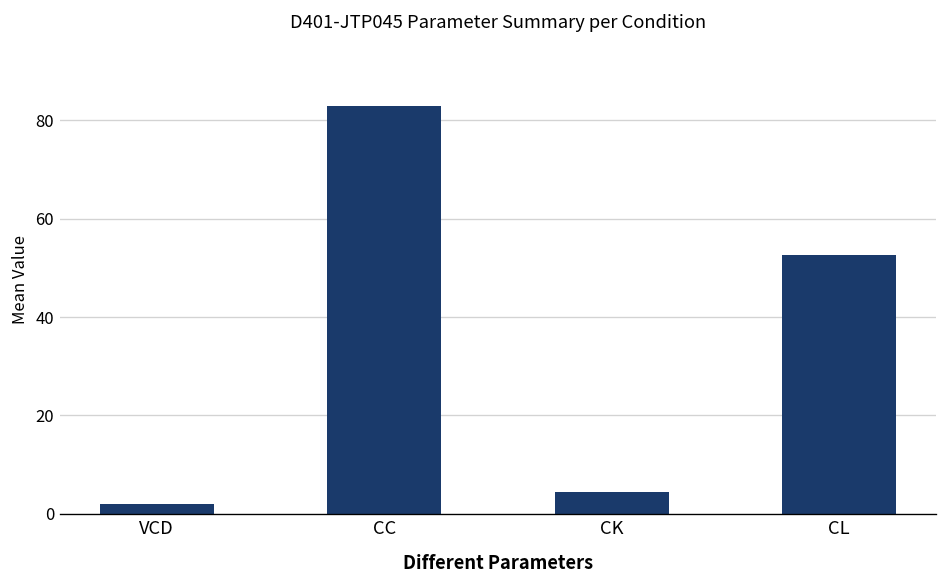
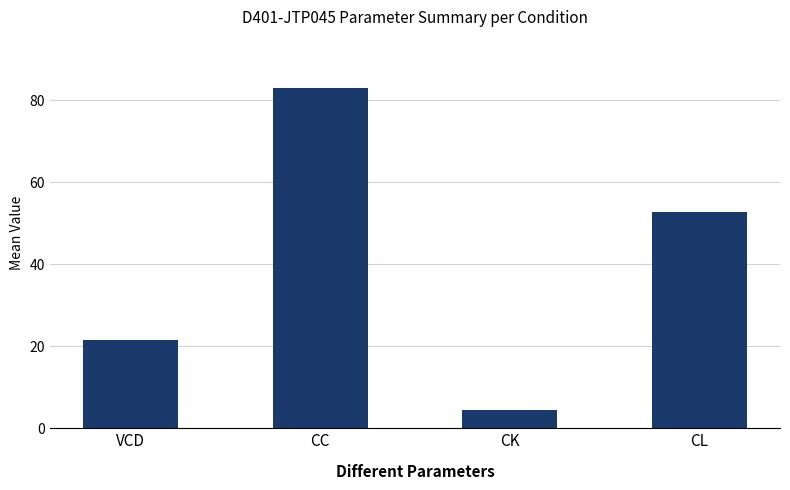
  {
-   "VCD": 2,
+   "VCD": 22,
    "CC": 83,
    "CK": 4,
    "CL": 53
  }
